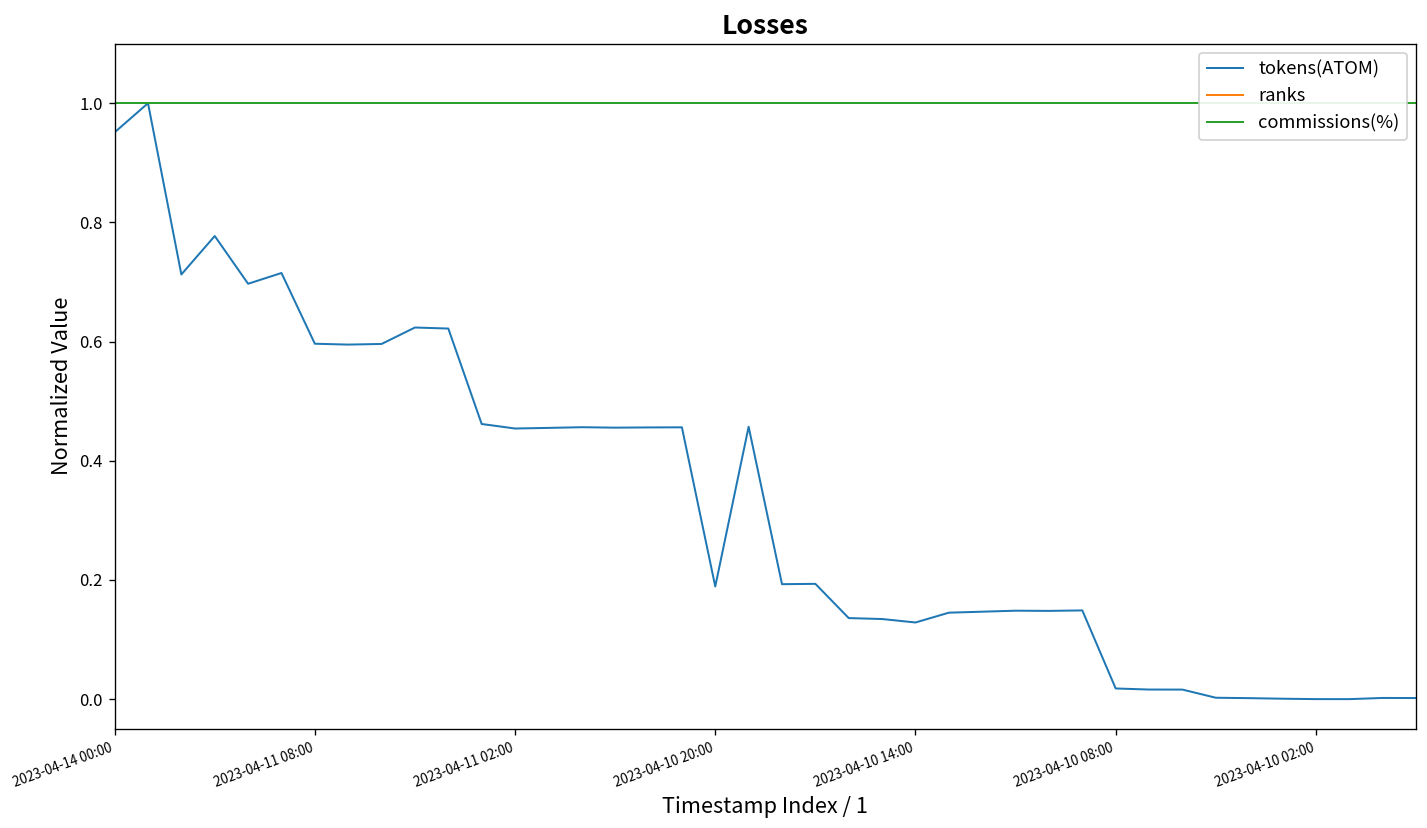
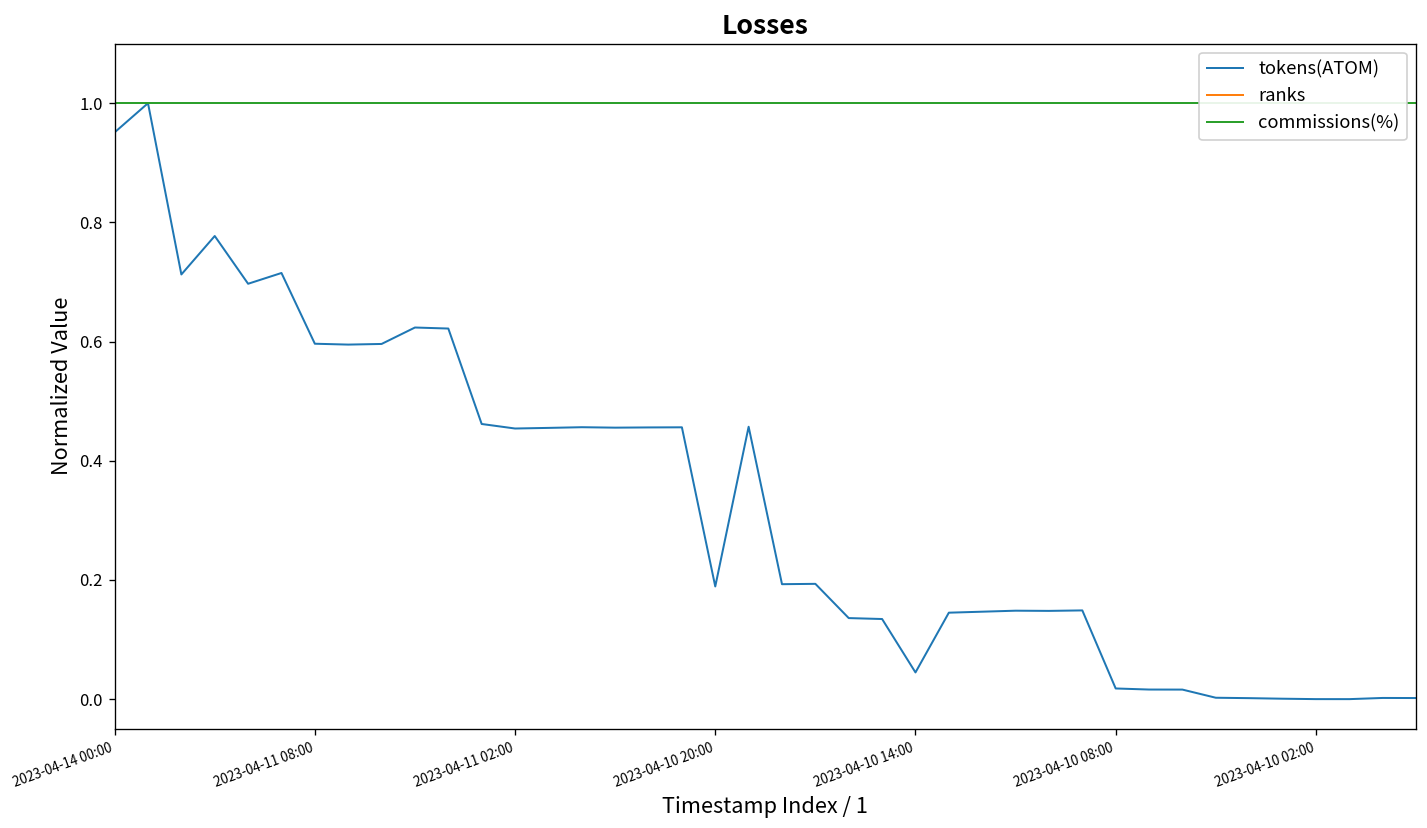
  {
    "tokens(ATOM)": {
      "2023-04-14 00:00": 0.95,
      "2023-04-11 08:00": 0.60,
      "2023-04-11 02:00": 0.45,
      "2023-04-10 20:00": 0.19,
-     "2023-04-10 14:00": 0.13,
+     "2023-04-10 14:00": 0.04,
      "2023-04-10 08:00": 0.02,
      "2023-04-10 02:00": 0.00
    },
    "commissions(%)": {
      "2023-04-14 00:00": 1.00,
      "2023-04-11 08:00": 1.00,
      "2023-04-11 02:00": 1.00,
      "2023-04-10 20:00": 1.00,
      "2023-04-10 14:00": 1.00,
      "2023-04-10 08:00": 1.00
    }
  }
